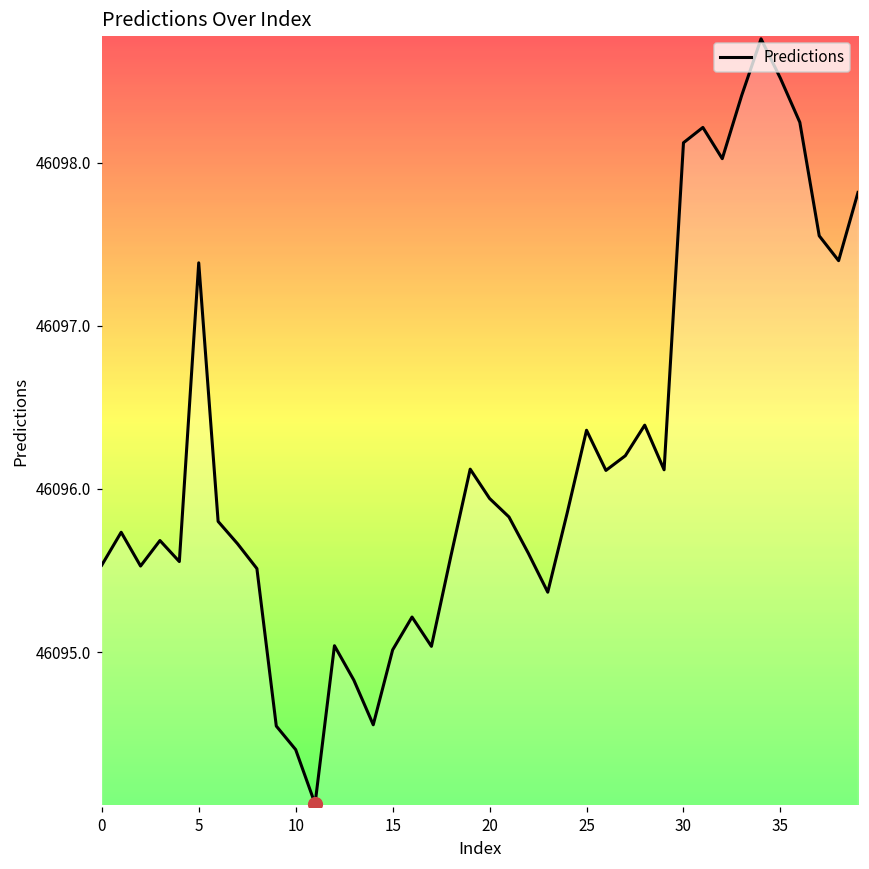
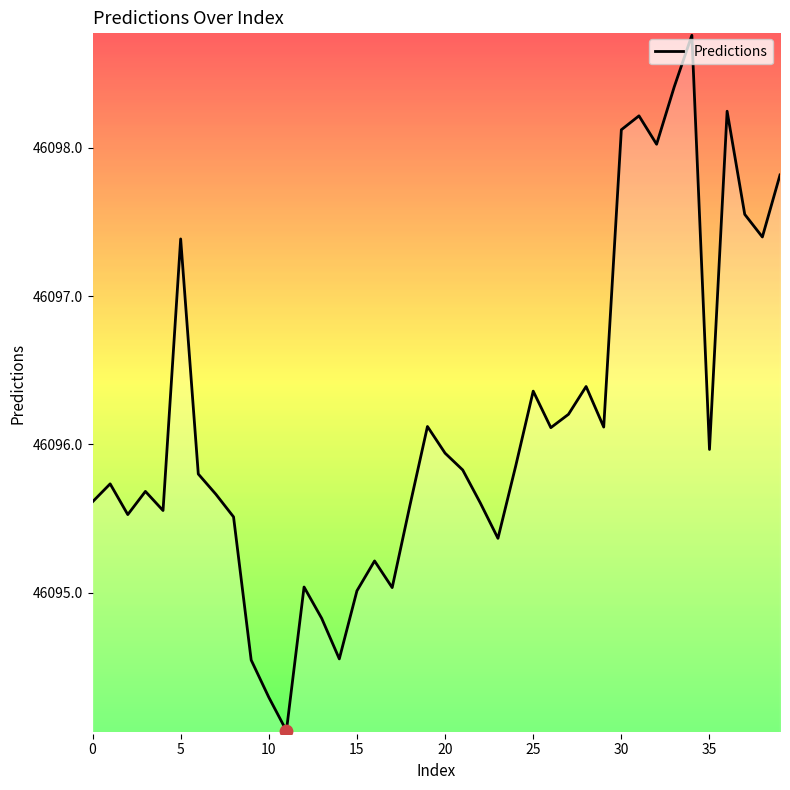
  {
    "Predictions": {
-     "0": 46095.53,
+     "0": 46095.61,
      "5": 46097.39,
-     "10": 46094.40,
+     "10": 46094.30,
      "15": 46095.01,
      "20": 46095.94,
      "25": 46096.36,
      "30": 46098.12,
-     "35": 46098.52
+     "35": 46095.97
    }
  }
